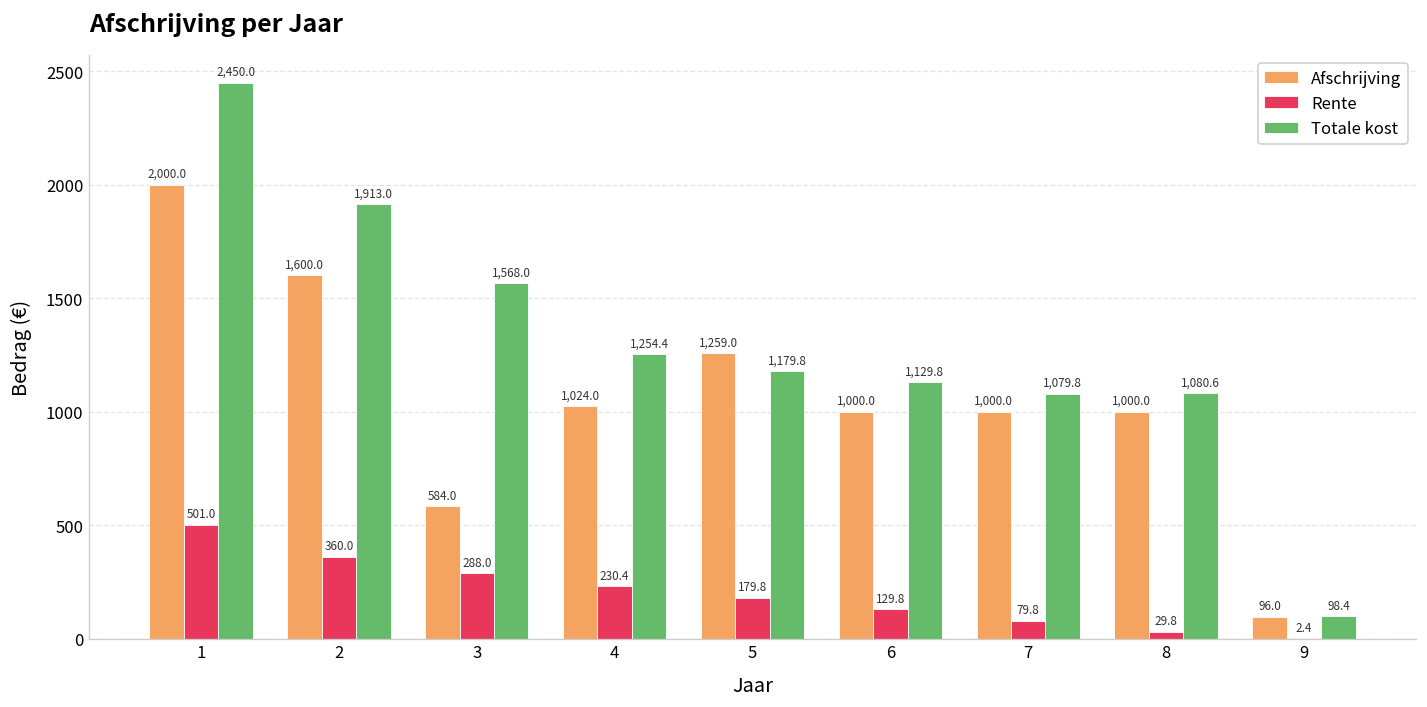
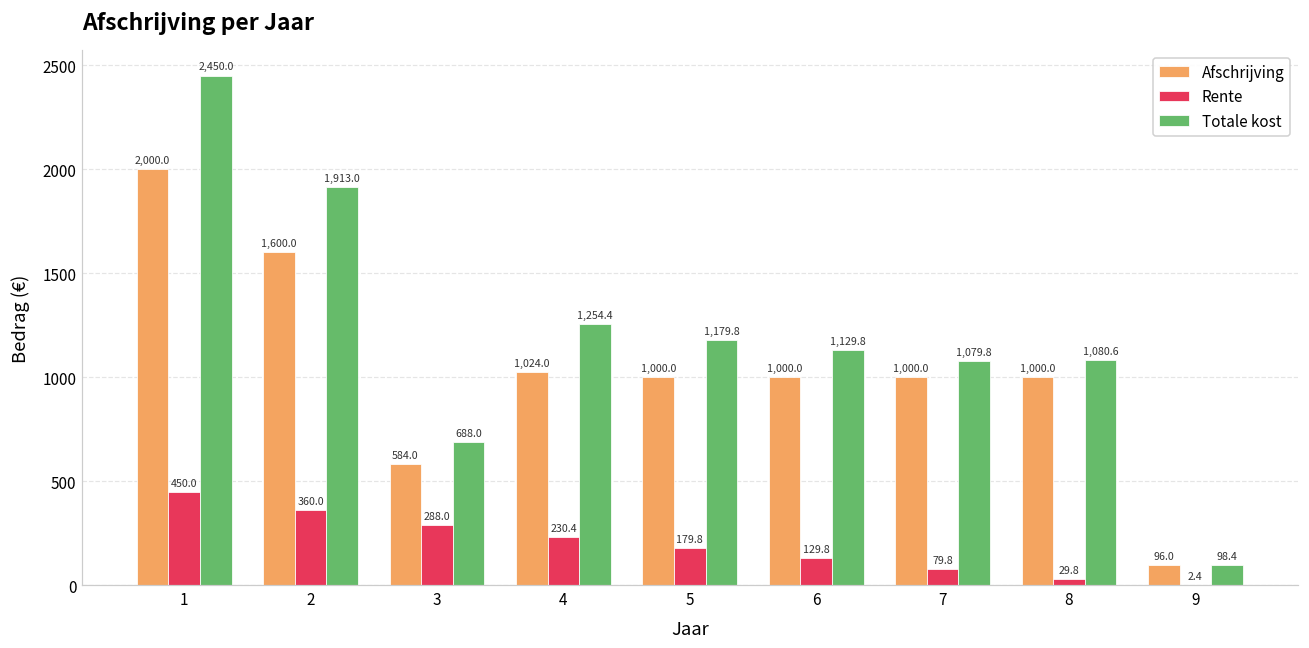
  {
    "Afschrijving": {
      "1": "2,000.0",
      "2": "1,600.0",
      "3": "584.0",
      "4": "1,024.0",
-     "5": "1,259.0",
+     "5": "1,000.0",
      "6": "1,000.0",
      "7": "1,000.0",
      "8": "1,000.0",
      "9": "96.0"
    },
    "Rente": {
-     "1": "501.0",
+     "1": "450.0",
      "2": "360.0",
      "3": "288.0",
      "4": "230.4",
      "5": "179.8",
      "6": "129.8",
      "7": "79.8",
      "8": "29.8",
      "9": "2.4"
    },
    "Totale kost": {
      "1": "2,450.0",
      "2": "1,913.0",
-     "3": "1,568.0",
+     "3": "688.0",
      "4": "1,254.4",
      "5": "1,179.8",
      "6": "1,129.8",
      "7": "1,079.8",
      "8": "1,080.6",
      "9": "98.4"
    }
  }
